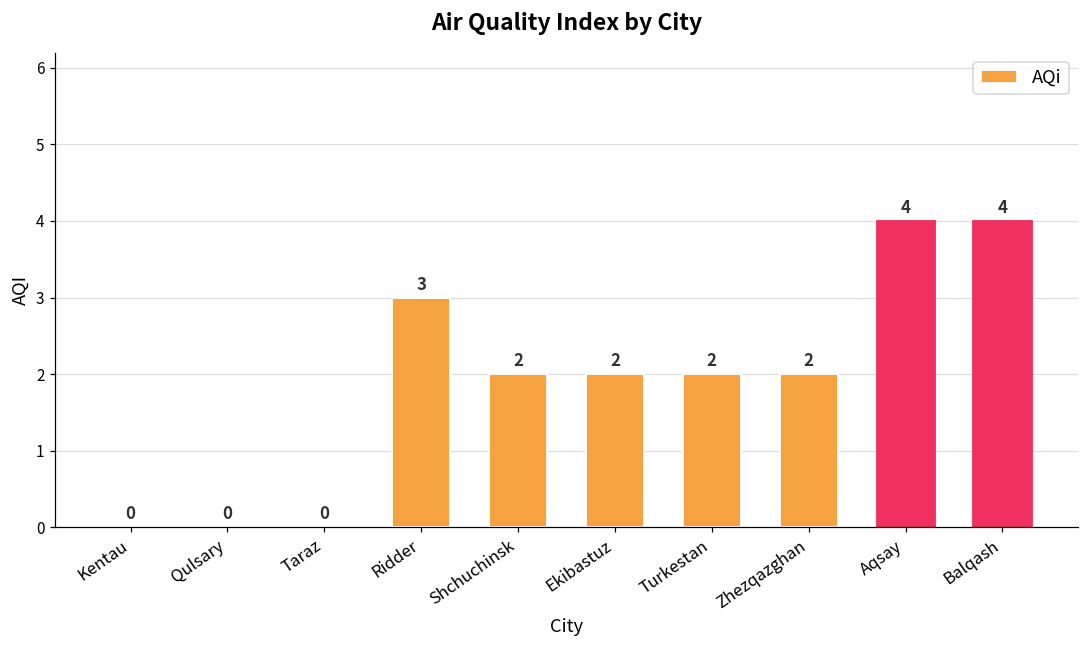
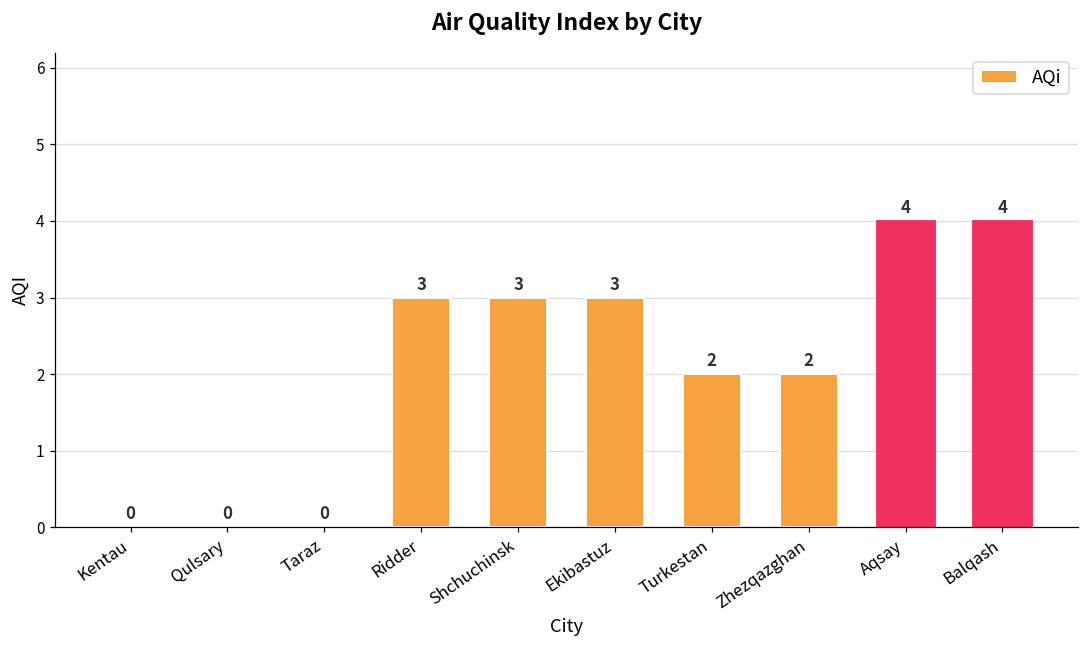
  {
    "Kentau": 0,
    "Qulsary": 0,
    "Taraz": 0,
    "Ridder": 3,
-   "Shchuchinsk": 2,
-   "Ekibastuz": 2,
+   "Shchuchinsk": 3,
+   "Ekibastuz": 3,
    "Turkestan": 2,
    "Zhezqazghan": 2,
    "Aqsay": 4,
    "Balqash": 4
  }
